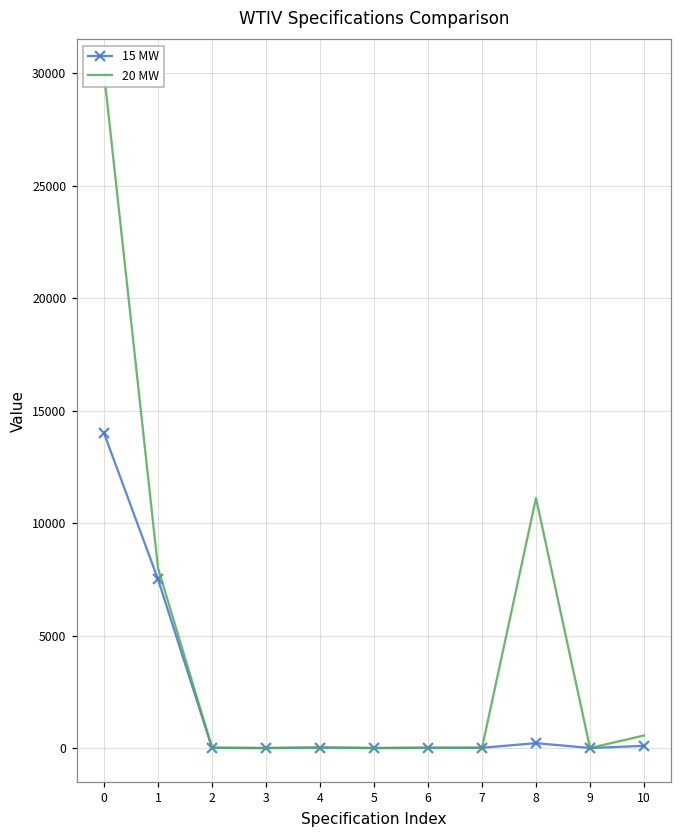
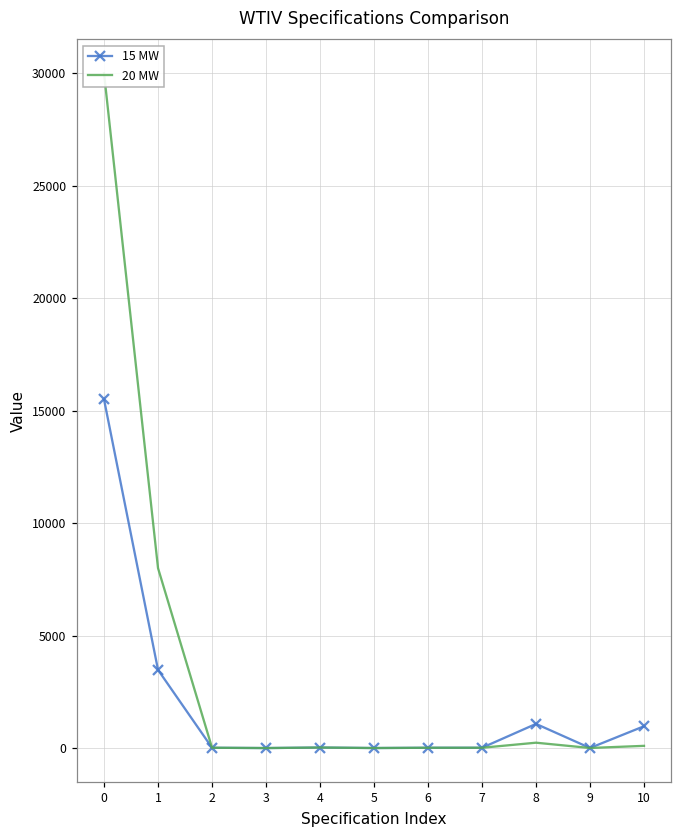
  {
    "15 MW": {
-     "0": 14000,
-     "1": 7500,
-     "8": 200,
-     "10": 100
+     "0": 15500,
+     "1": 3500,
+     "8": 1100,
+     "10": 1000
    },
    "20 MW": {
      "1": 8000,
-     "8": 11100,
-     "10": 600
+     "8": 200,
+     "10": 100
    }
  }
